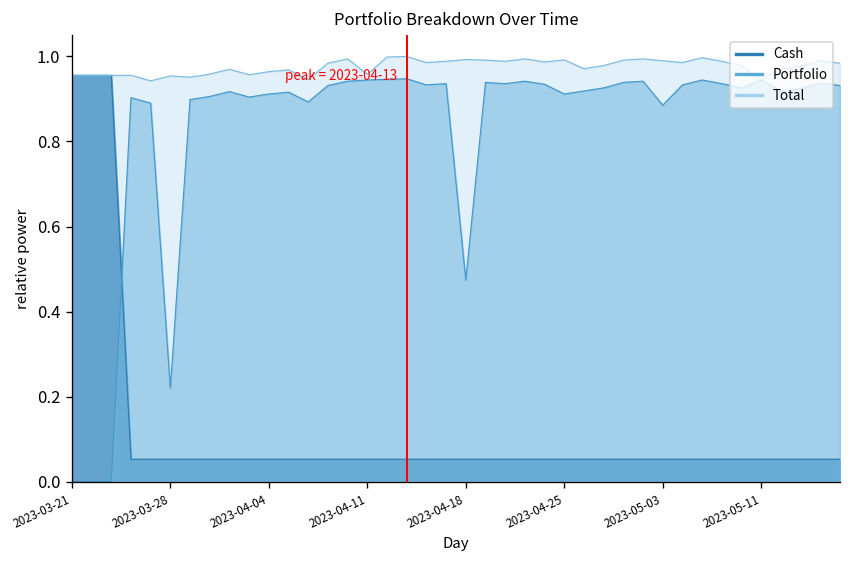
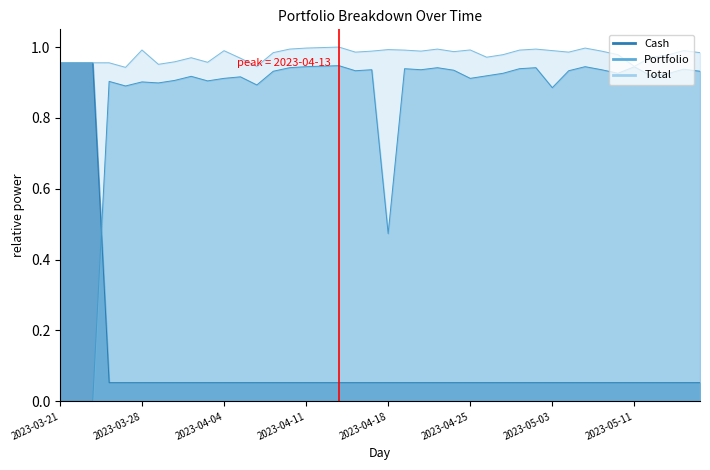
  {
    "Cash": {
      "2023-03-28": 0.05,
      "2023-04-04": 0.05,
      "2023-04-11": 0.05,
      "2023-04-18": 0.05,
      "2023-04-25": 0.05,
      "2023-05-03": 0.05,
      "2023-05-11": 0.05
    },
    "Portfolio": {
      "2023-03-21": 0.00,
-     "2023-03-28": 0.22,
+     "2023-03-28": 0.90,
      "2023-04-04": 0.91,
      "2023-04-18": 0.47,
      "2023-04-25": 0.91,
      "2023-05-03": 0.89
    },
    "Total": {
-     "2023-03-28": 0.95,
-     "2023-04-04": 0.96,
-     "2023-04-11": 0.96,
+     "2023-03-28": 0.99,
+     "2023-04-04": 0.99,
+     "2023-04-11": 1.00,
      "2023-04-18": 0.99,
      "2023-04-25": 0.99,
      "2023-05-03": 0.99
    }
  }
